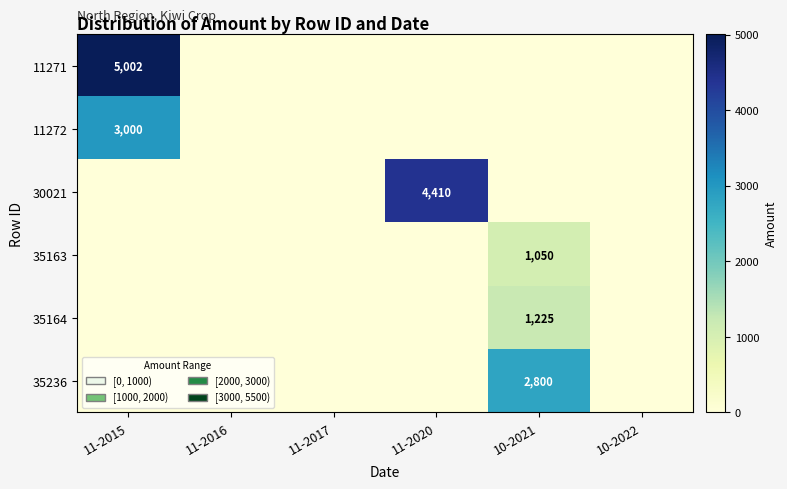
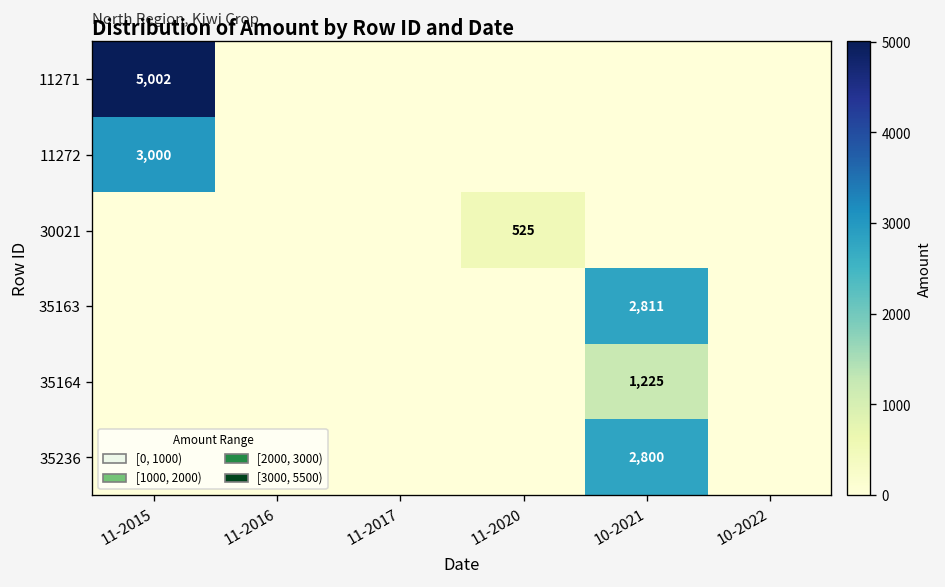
  {
    "11271": {
      "11-2015": "5,002"
    },
    "11272": {
      "11-2015": "3,000"
    },
    "30021": {
-     "11-2020": "4,410"
+     "11-2020": "525"
    },
    "35163": {
-     "10-2021": "1,050"
+     "10-2021": "2,811"
    },
    "35164": {
      "10-2021": "1,225"
    },
    "35236": {
      "10-2021": "2,800"
    }
  }
